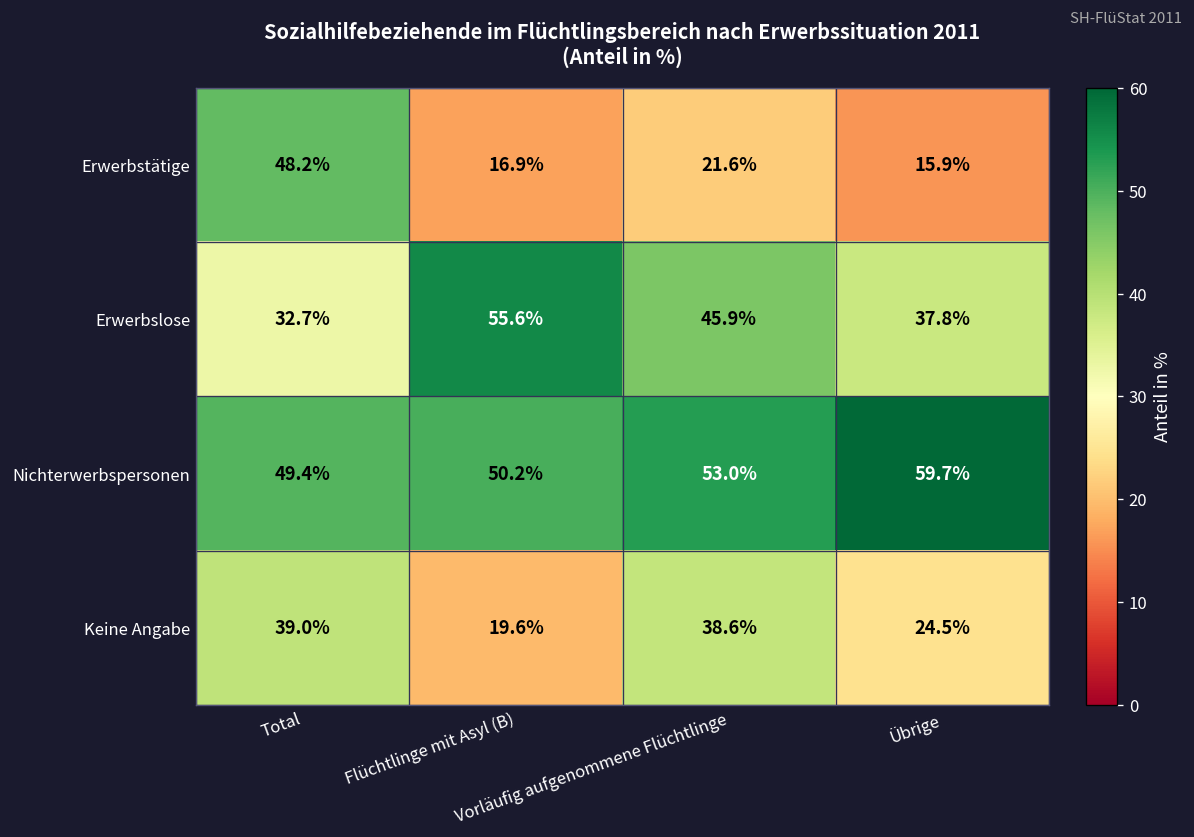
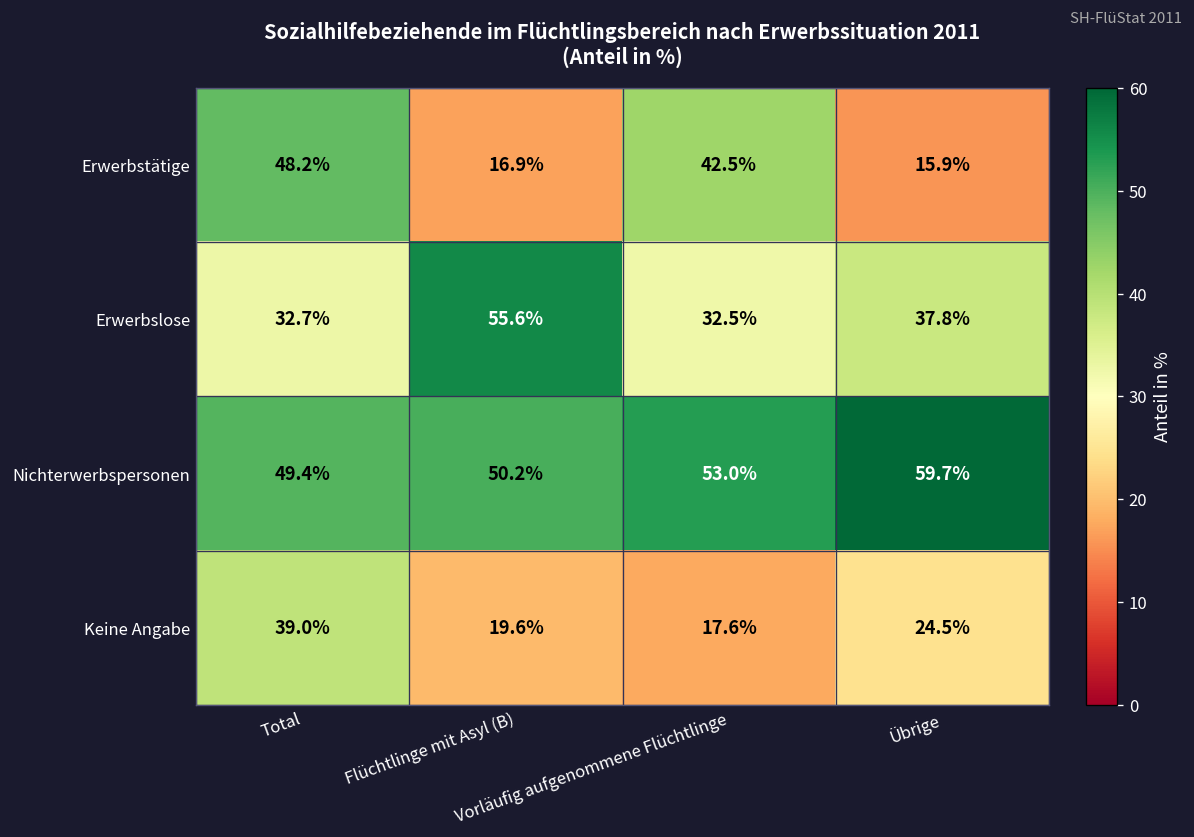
  {
    "Erwerbstätige": {
      "Total": "48.2%",
      "Flüchtlinge mit Asyl (B)": "16.9%",
-     "Vorläufig aufgenommene Flüchtlinge": "21.6%",
+     "Vorläufig aufgenommene Flüchtlinge": "42.5%",
      "Übrige": "15.9%"
    },
    "Erwerbslose": {
      "Total": "32.7%",
      "Flüchtlinge mit Asyl (B)": "55.6%",
-     "Vorläufig aufgenommene Flüchtlinge": "45.9%",
+     "Vorläufig aufgenommene Flüchtlinge": "32.5%",
      "Übrige": "37.8%"
    },
    "Nichterwerbspersonen": {
      "Total": "49.4%",
      "Flüchtlinge mit Asyl (B)": "50.2%",
      "Vorläufig aufgenommene Flüchtlinge": "53.0%",
      "Übrige": "59.7%"
    },
    "Keine Angabe": {
      "Total": "39.0%",
      "Flüchtlinge mit Asyl (B)": "19.6%",
-     "Vorläufig aufgenommene Flüchtlinge": "38.6%",
+     "Vorläufig aufgenommene Flüchtlinge": "17.6%",
      "Übrige": "24.5%"
    }
  }
